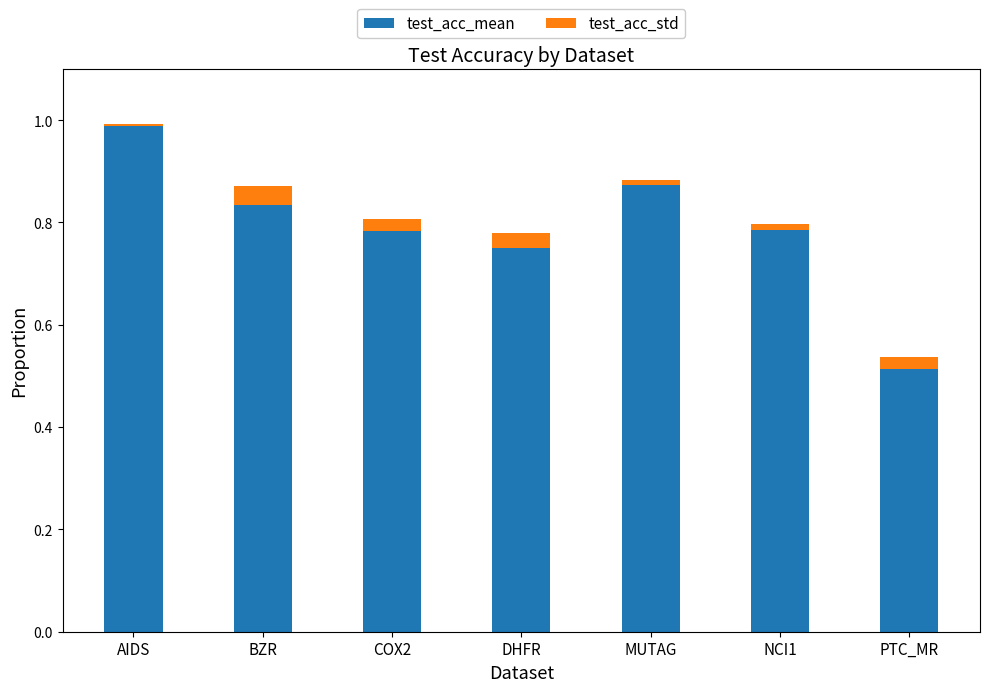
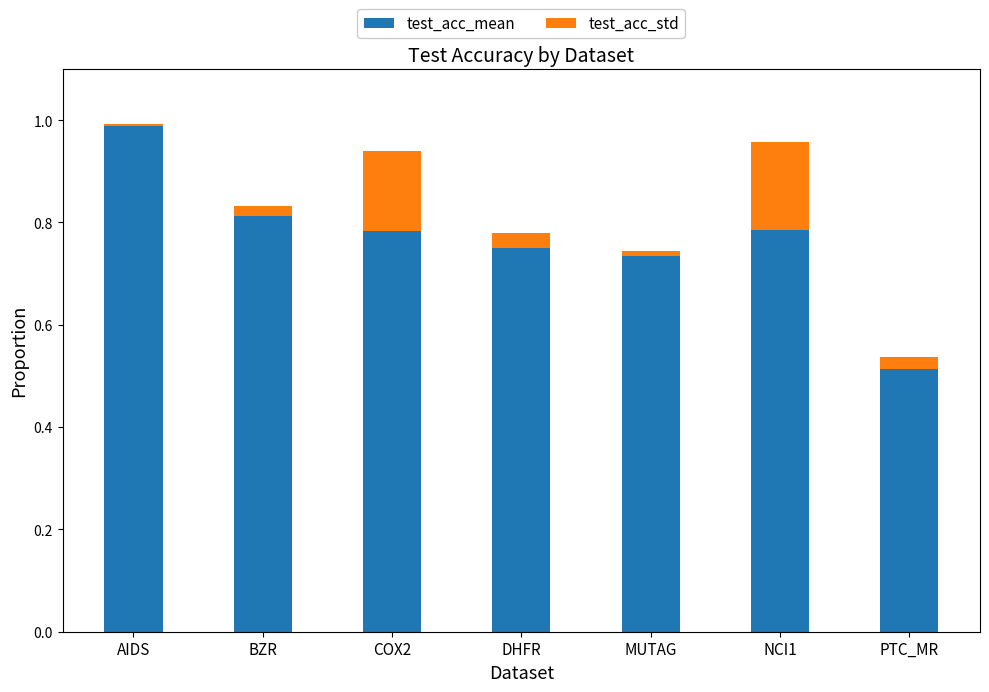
  {
    "test_acc_mean": {
      "AIDS": 0.99,
-     "BZR": 0.83,
+     "BZR": 0.81,
      "COX2": 0.78,
      "DHFR": 0.75,
-     "MUTAG": 0.87,
+     "MUTAG": 0.73,
      "NCI1": 0.79,
      "PTC_MR": 0.51
    },
    "test_acc_std": {
-     "BZR": 0.04,
-     "COX2": 0.02,
+     "BZR": 0.02,
+     "COX2": 0.16,
      "DHFR": 0.03,
      "MUTAG": 0.01,
-     "NCI1": 0.01,
+     "NCI1": 0.17,
      "PTC_MR": 0.02
    }
  }
